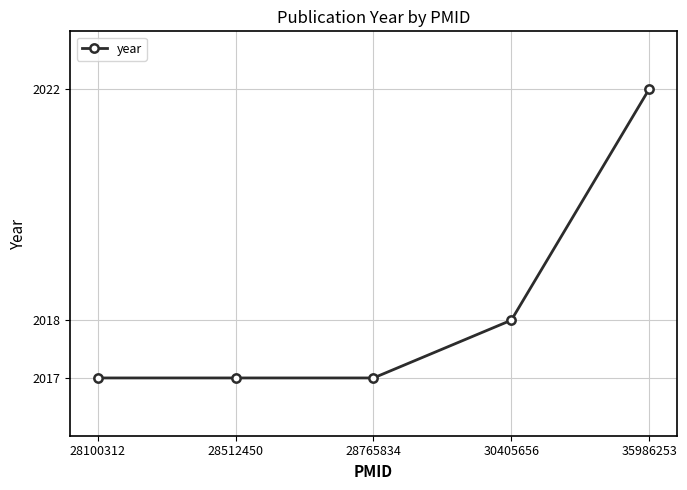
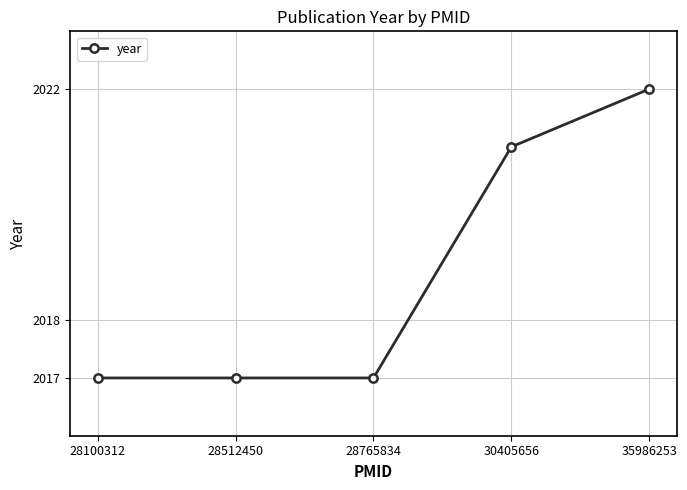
  {
    "28100312": 2017,
    "28512450": 2017,
    "28765834": 2017,
-   "30405656": 2018,
+   "30405656": 2021,
    "35986253": 2022
  }
